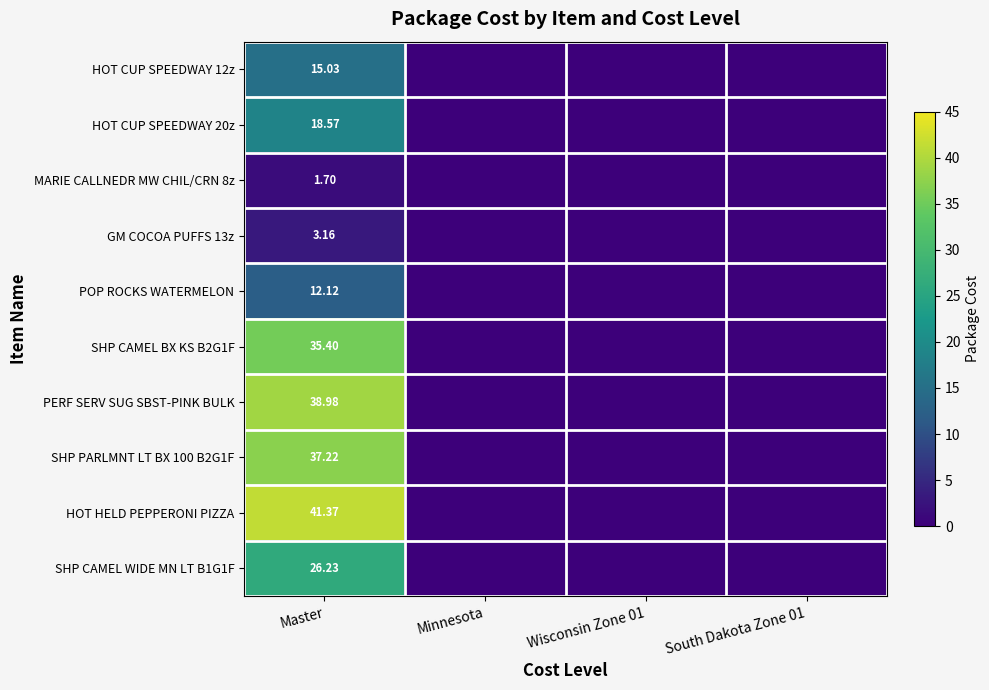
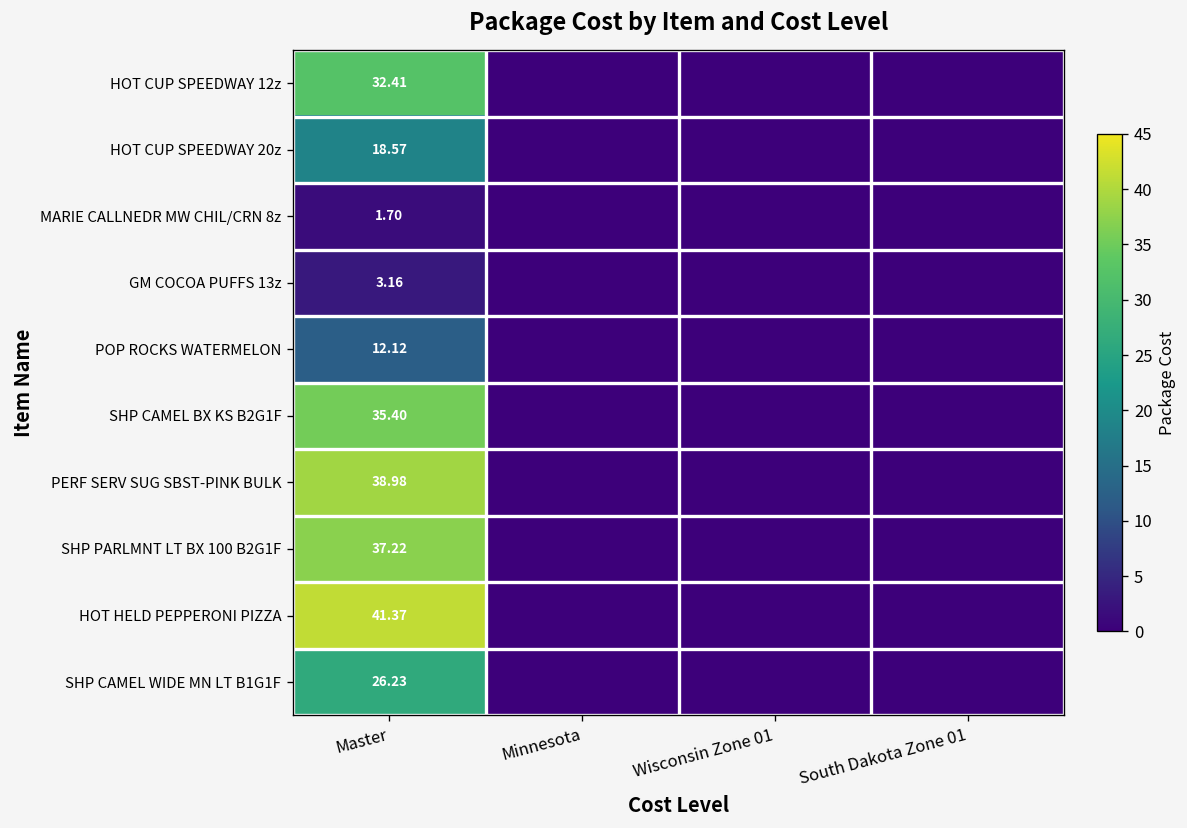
  {
    "HOT CUP SPEEDWAY 12z": {
-     "Master": 15.03
+     "Master": 32.41
    },
    "HOT CUP SPEEDWAY 20z": {
      "Master": 18.57
    },
    "MARIE CALLNEDR MW CHIL/CRN 8z": {
      "Master": 1.70
    },
    "GM COCOA PUFFS 13z": {
      "Master": 3.16
    },
    "POP ROCKS WATERMELON": {
      "Master": 12.12
    },
    "SHP CAMEL BX KS B2G1F": {
      "Master": 35.40
    },
    "PERF SERV SUG SBST-PINK BULK": {
      "Master": 38.98
    },
    "SHP PARLMNT LT BX 100 B2G1F": {
      "Master": 37.22
    },
    "HOT HELD PEPPERONI PIZZA": {
      "Master": 41.37
    },
    "SHP CAMEL WIDE MN LT B1G1F": {
      "Master": 26.23
    }
  }
